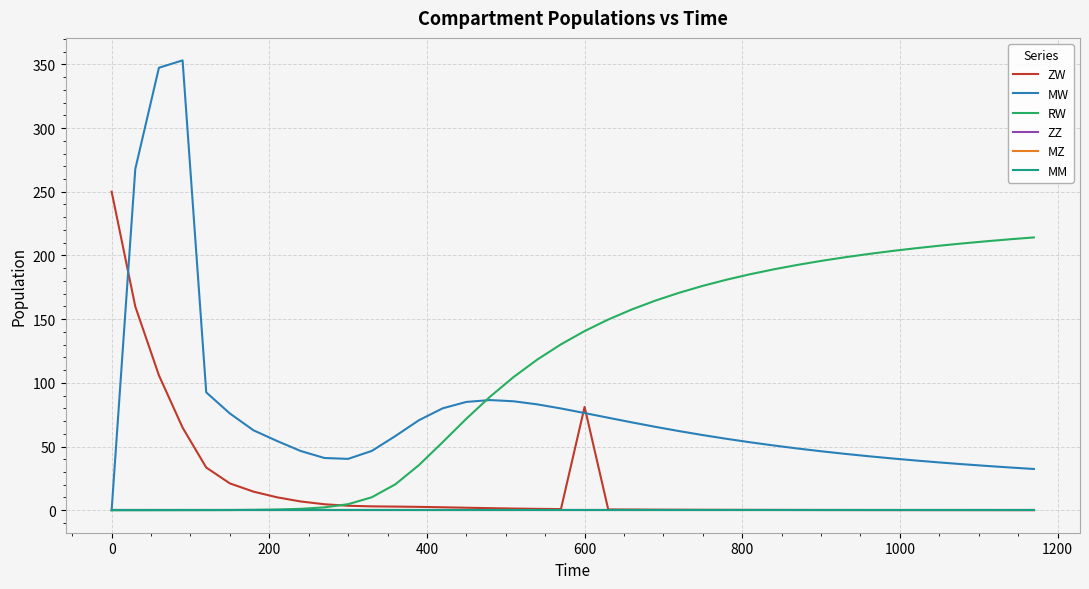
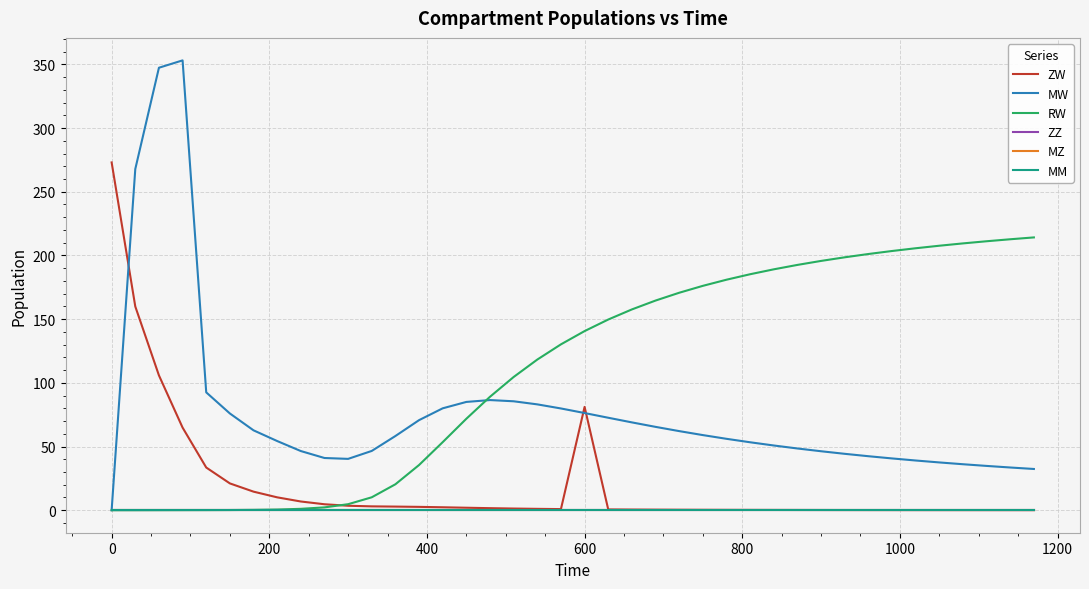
  {
    "ZW": {
-     "0": 250,
+     "0": 273,
      "600": 81
    },
    "MW": {
      "600": 76
    }
  }
